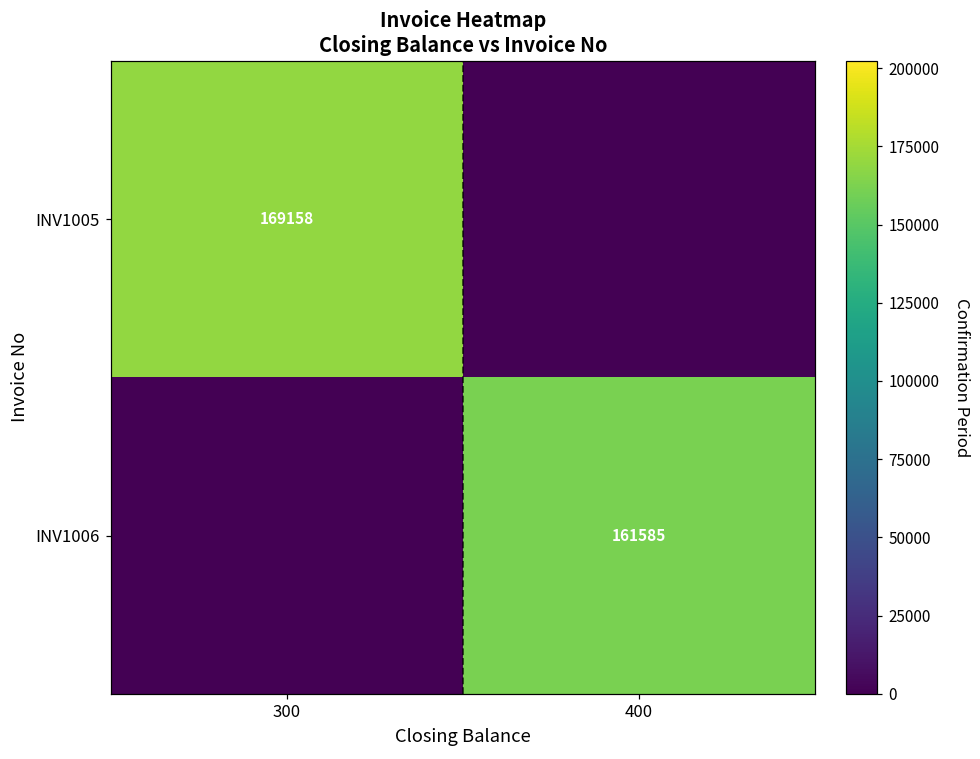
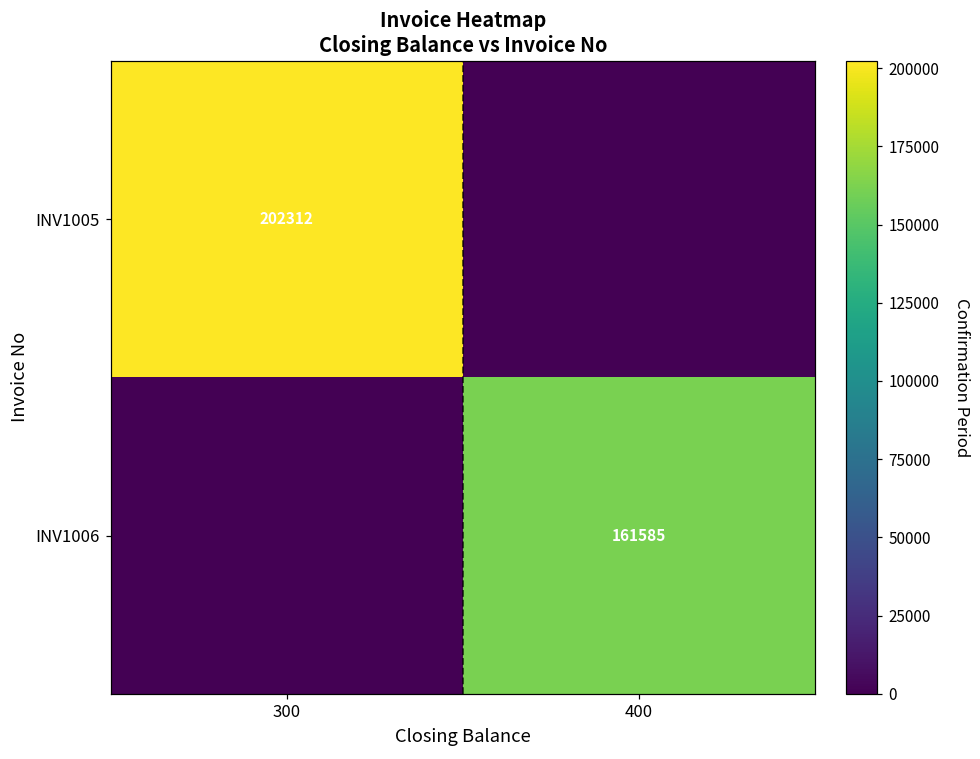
  {
    "INV1005": {
-     "300": 169158
+     "300": 202312
    },
    "INV1006": {
      "400": 161585
    }
  }
